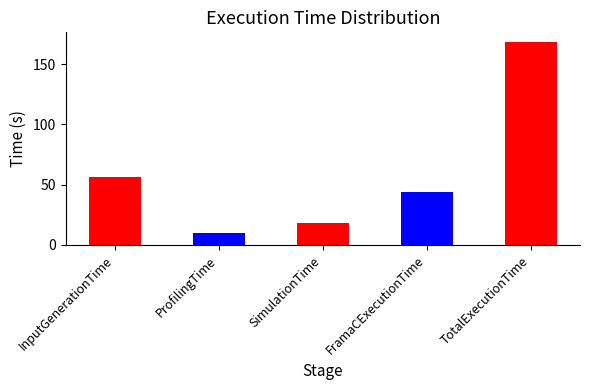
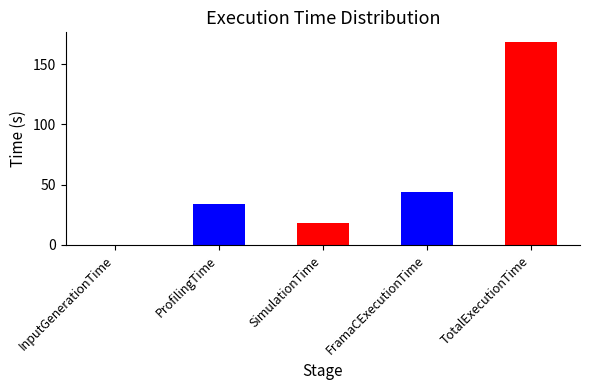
  {
-   "InputGenerationTime": 57,
-   "ProfilingTime": 10,
+   "InputGenerationTime": 0,
+   "ProfilingTime": 34,
    "SimulationTime": 19,
    "FramaCExecutionTime": 44,
    "TotalExecutionTime": 168
  }
